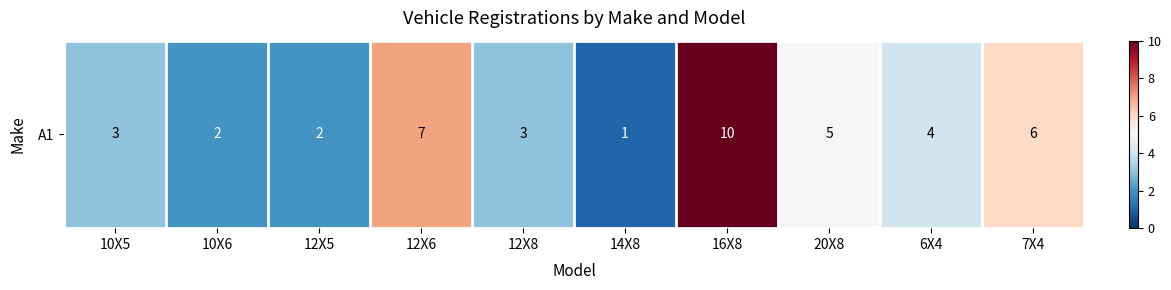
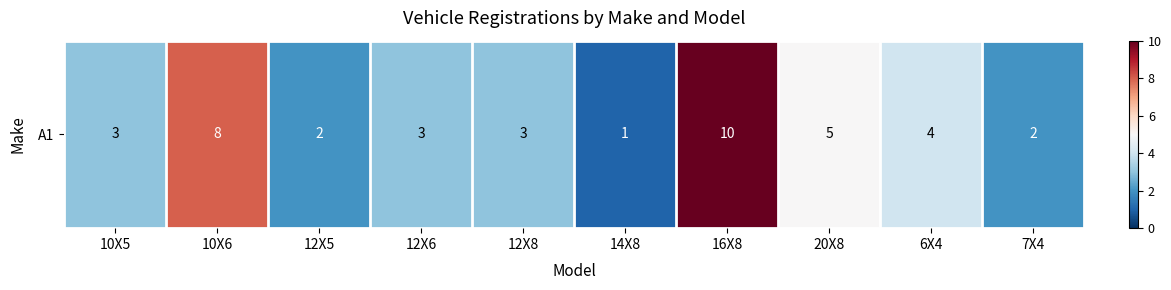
  {
    "A1": {
      "10X5": 3,
-     "10X6": 2,
+     "10X6": 8,
      "12X5": 2,
-     "12X6": 7,
+     "12X6": 3,
      "12X8": 3,
      "14X8": 1,
      "16X8": 10,
      "20X8": 5,
      "6X4": 4,
-     "7X4": 6
+     "7X4": 2
    }
  }
